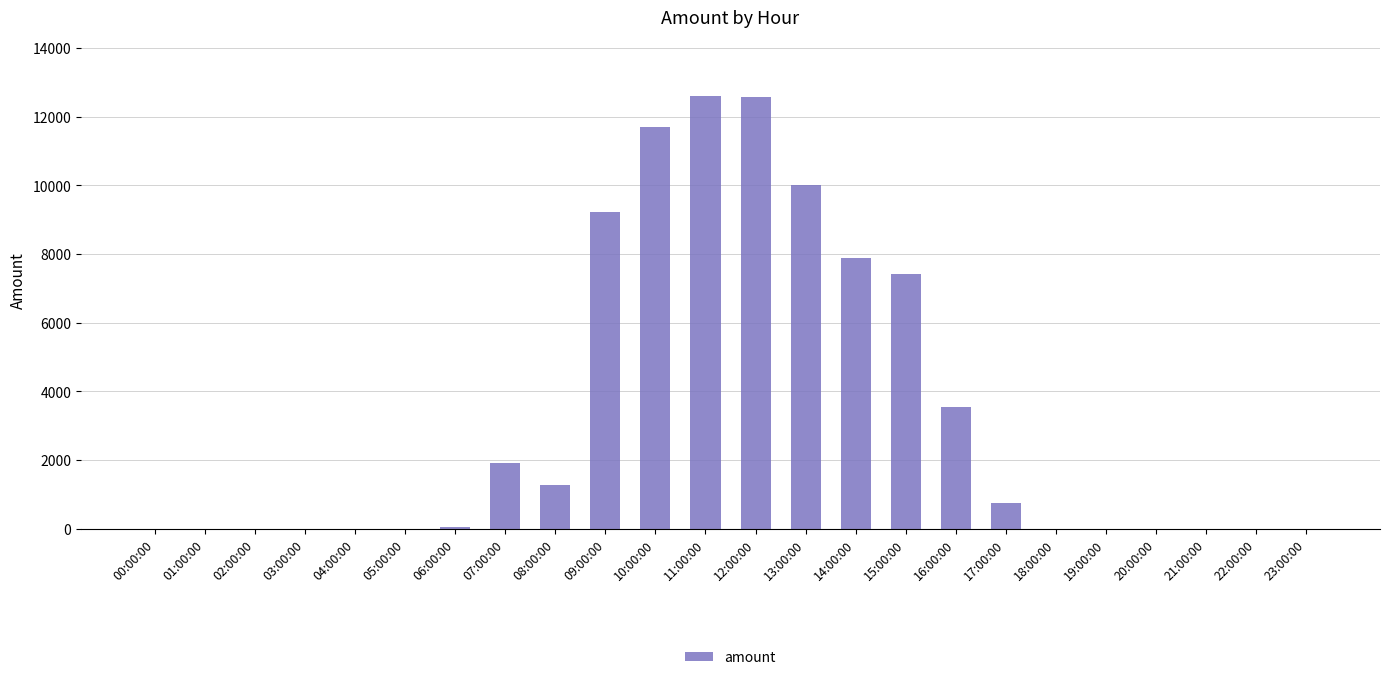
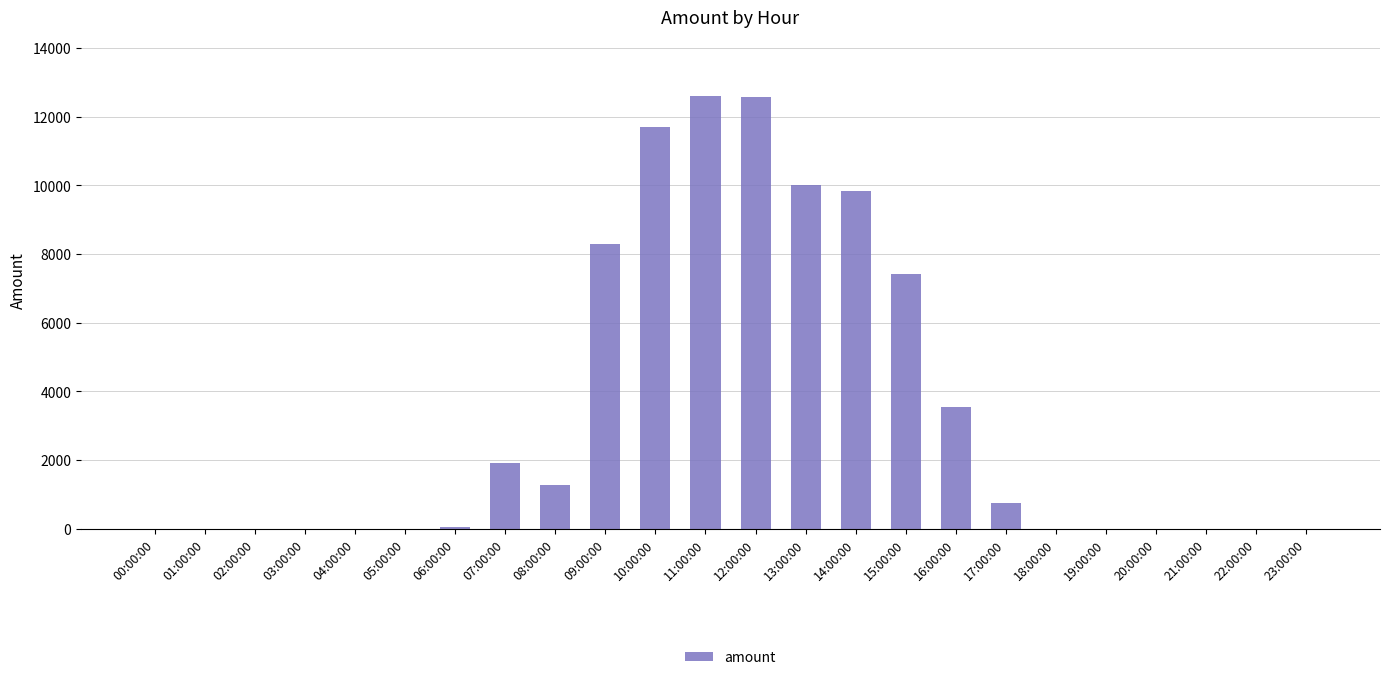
  {
    "00:00:00": 0,
    "01:00:00": 0,
    "02:00:00": 0,
    "03:00:00": 0,
    "04:00:00": 0,
    "05:00:00": 0,
    "07:00:00": 1900,
    "08:00:00": 1300,
-   "09:00:00": 9200,
+   "09:00:00": 8300,
    "10:00:00": 11700,
    "11:00:00": 12600,
    "12:00:00": 12600,
    "13:00:00": 10000,
-   "14:00:00": 7900,
+   "14:00:00": 9800,
    "15:00:00": 7400,
    "16:00:00": 3600,
    "17:00:00": 700,
    "18:00:00": 0,
    "19:00:00": 0,
    "20:00:00": 0,
    "21:00:00": 0,
    "22:00:00": 0,
    "23:00:00": 0
  }
